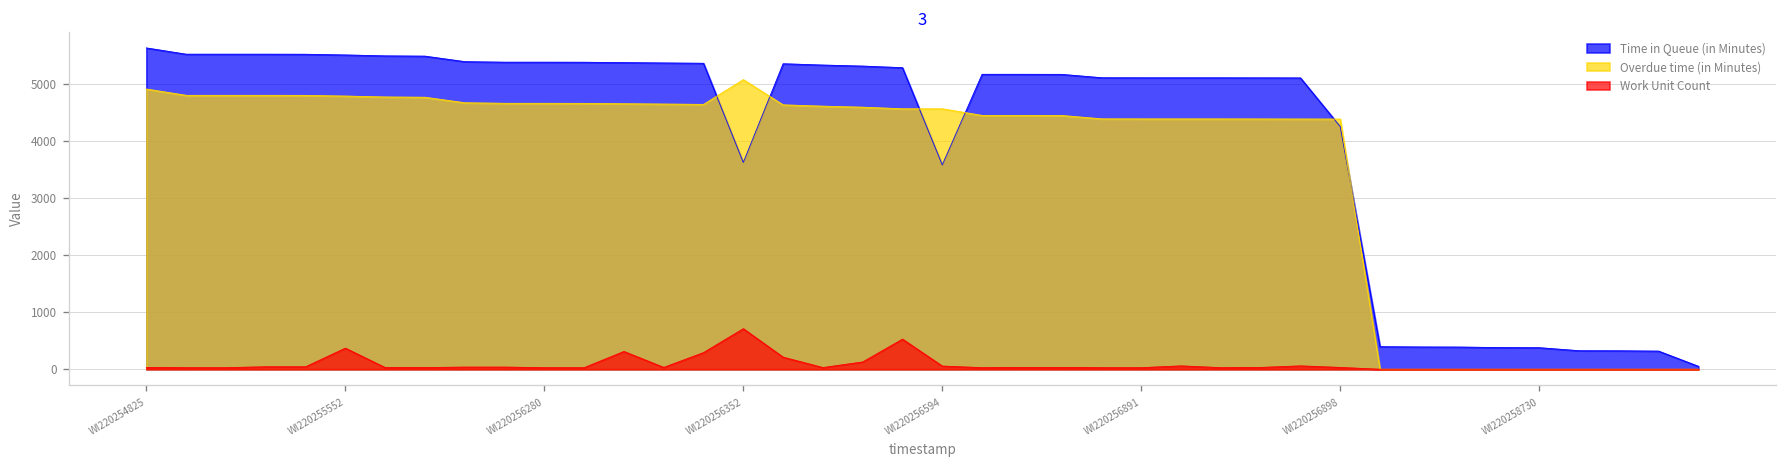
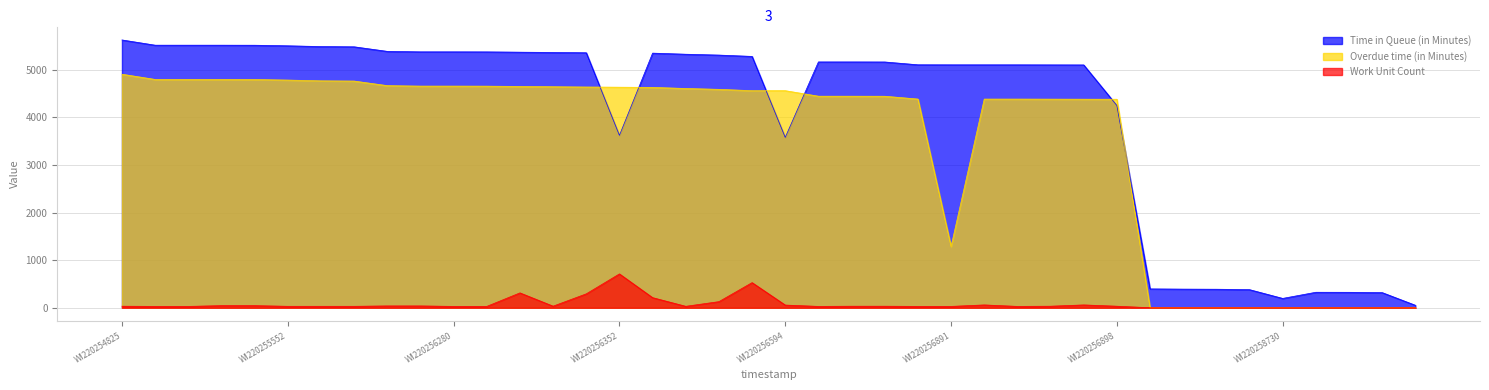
  {
    "Time in Queue (in Minutes)": {
      "WI220254825": 5600,
      "WI220255552": 5500,
      "WI220256280": 5400,
      "WI220256352": 3600,
      "WI220256594": 3600,
      "WI220256891": 5100,
      "WI220256898": 4300,
-     "WI220258730": 400
+     "WI220258730": 200
    },
    "Overdue time (in Minutes)": {
      "WI220254825": 4900,
      "WI220255552": 4800,
      "WI220256280": 4700,
-     "WI220256352": 5100,
+     "WI220256352": 4600,
      "WI220256594": 4600,
-     "WI220256891": 4400,
+     "WI220256891": 1300,
      "WI220256898": 4400
    },
    "Work Unit Count": {
      "WI220254825": 0,
-     "WI220255552": 400,
+     "WI220255552": 0,
      "WI220256280": 0,
      "WI220256352": 700,
      "WI220256594": 100,
      "WI220256891": 0,
      "WI220256898": 0
    }
  }
